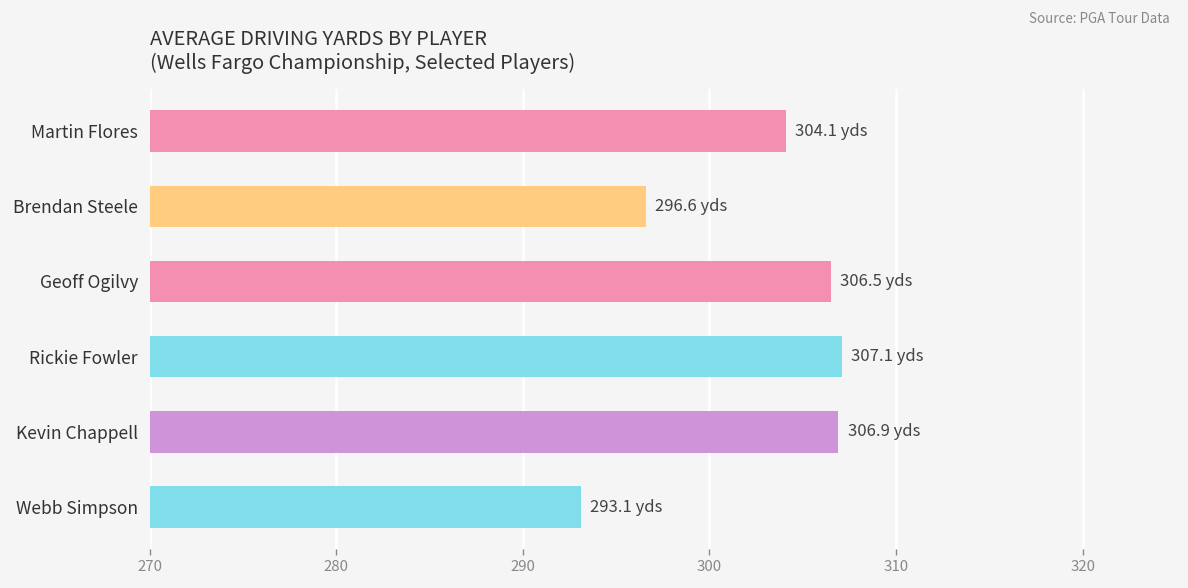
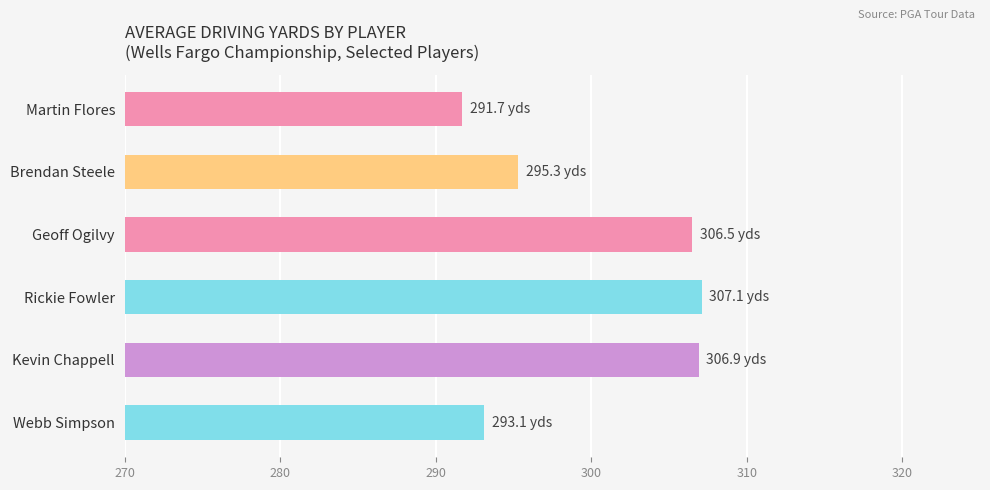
  {
-   "Martin Flores": 304.1,
-   "Brendan Steele": 296.6,
+   "Martin Flores": 291.7,
+   "Brendan Steele": 295.3,
    "Geoff Ogilvy": 306.5,
    "Rickie Fowler": 307.1,
    "Kevin Chappell": 306.9,
    "Webb Simpson": 293.1
  }
